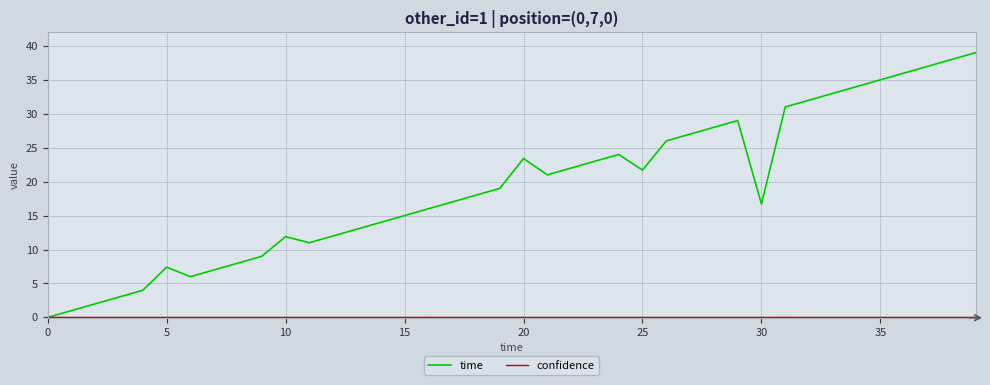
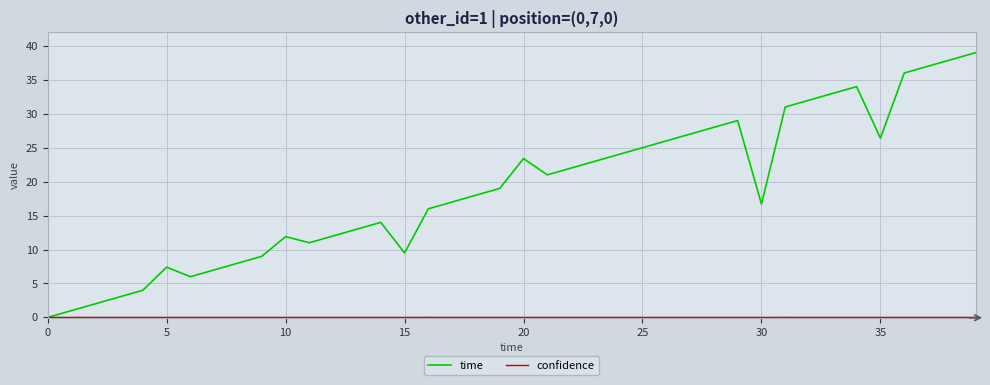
  {
    "time": {
      "5": 7,
      "10": 12,
-     "15": 15,
+     "15": 10,
      "20": 23,
-     "25": 22,
+     "25": 25,
      "30": 17,
-     "35": 35
+     "35": 26
    },
    "confidence": {
      "5": 0,
      "10": 0,
      "15": 0,
      "20": 0,
      "25": 0,
      "30": 0,
      "35": 0
    }
  }
